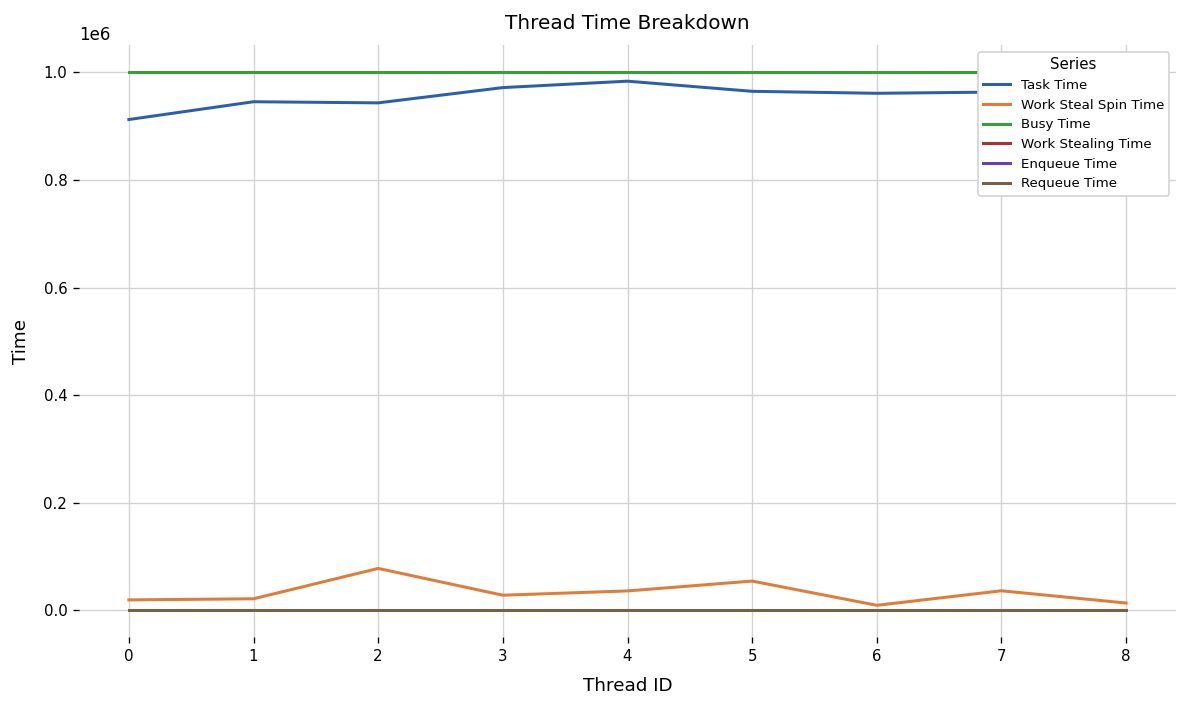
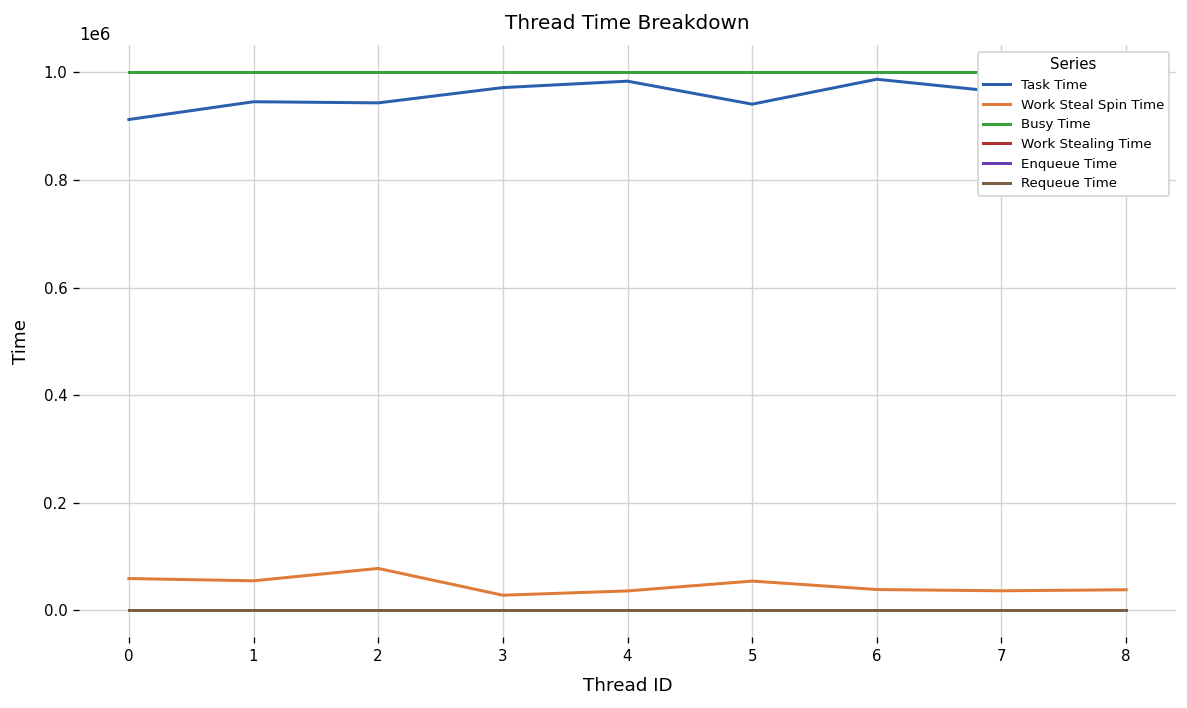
  {
    "Task Time": {
      "0": 910000,
      "1": 950000,
      "2": 940000,
      "3": 970000,
      "4": 980000,
-     "5": 960000,
-     "6": 960000
+     "5": 940000,
+     "6": 990000
    },
    "Work Steal Spin Time": {
-     "0": 20000,
-     "1": 20000,
+     "0": 60000,
+     "1": 60000,
      "2": 80000,
      "3": 30000,
      "4": 40000,
      "5": 50000,
-     "6": 10000,
+     "6": 40000,
      "7": 40000,
-     "8": 10000
+     "8": 40000
    },
    "Busy Time": {
      "0": 1000000,
      "1": 1000000,
      "2": 1000000,
      "3": 1000000,
      "4": 1000000,
      "5": 1000000,
      "6": 1000000
    },
    "Requeue Time": {
      "0": 0,
      "1": 0,
      "2": 0,
      "3": 0,
      "4": 0,
      "5": 0,
      "6": 0,
      "7": 0,
      "8": 0
    }
  }
